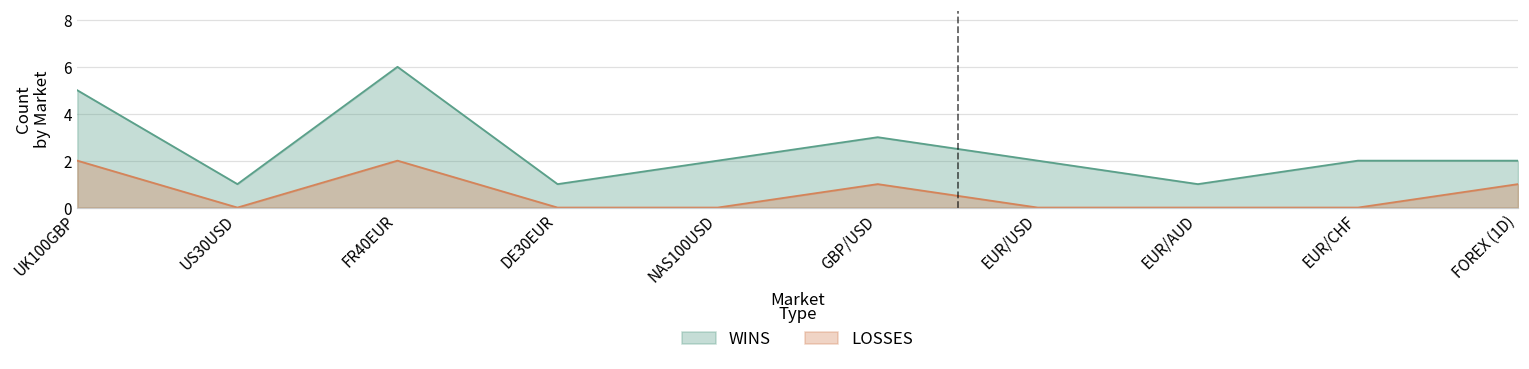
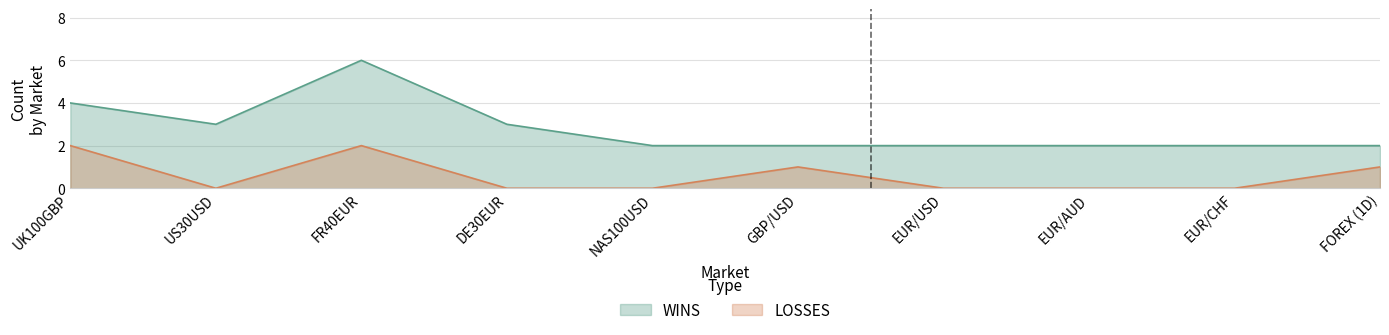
  {
    "WINS": {
-     "UK100GBP": 5,
-     "US30USD": 1,
+     "UK100GBP": 4,
+     "US30USD": 3,
      "FR40EUR": 6,
-     "DE30EUR": 1,
+     "DE30EUR": 3,
      "NAS100USD": 2,
-     "GBP/USD": 3,
+     "GBP/USD": 2,
      "EUR/USD": 2,
-     "EUR/AUD": 1,
+     "EUR/AUD": 2,
      "EUR/CHF": 2,
      "FOREX (1D)": 2
    },
    "LOSSES": {
      "UK100GBP": 2,
      "US30USD": 0,
      "FR40EUR": 2,
      "DE30EUR": 0,
      "NAS100USD": 0,
      "GBP/USD": 1,
      "EUR/USD": 0,
      "EUR/AUD": 0,
      "EUR/CHF": 0,
      "FOREX (1D)": 1
    }
  }
